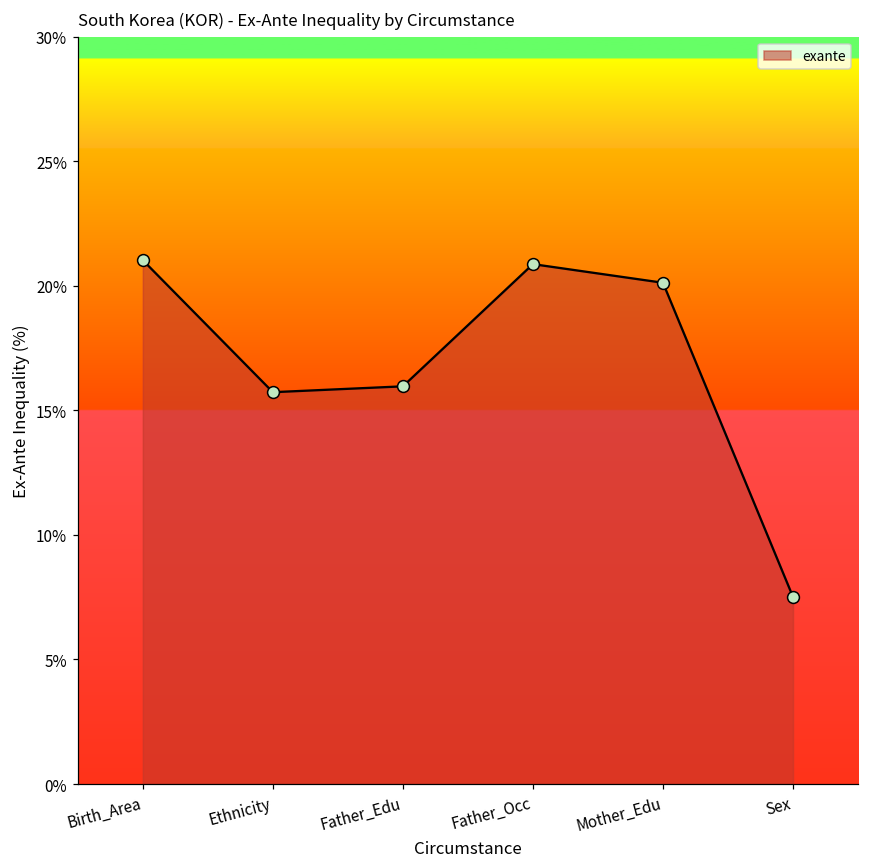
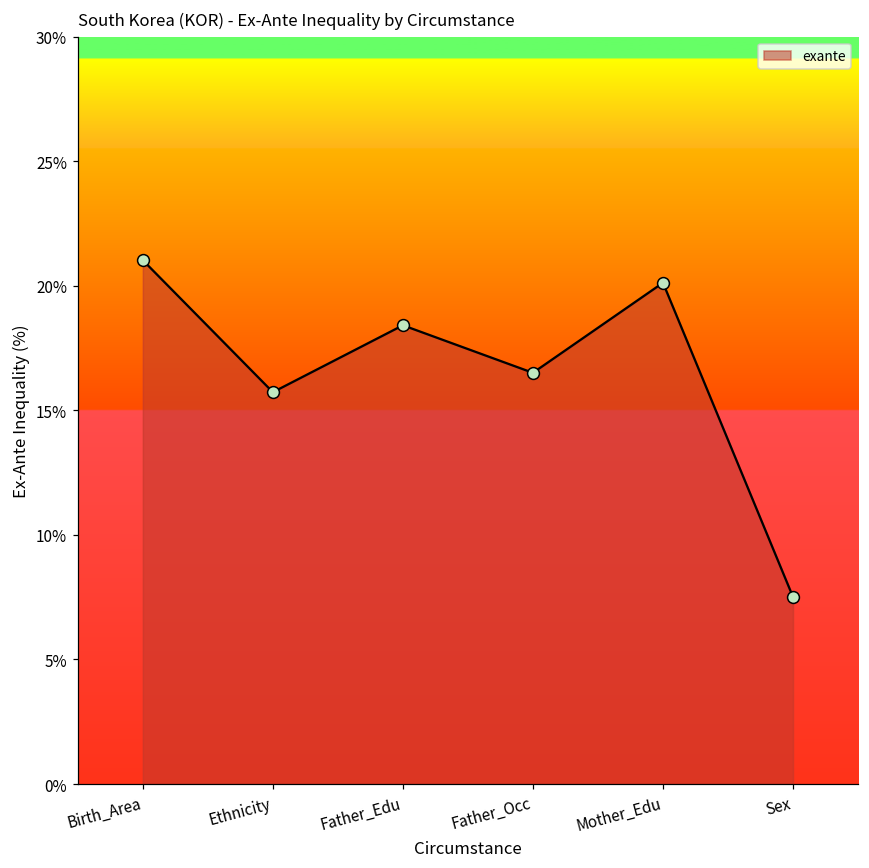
  {
    "Birth_Area": "21.0%",
    "Ethnicity": "15.7%",
-   "Father_Edu": "16.0%",
-   "Father_Occ": "20.9%",
+   "Father_Edu": "18.4%",
+   "Father_Occ": "16.5%",
    "Mother_Edu": "20.1%",
    "Sex": "7.5%"
  }
